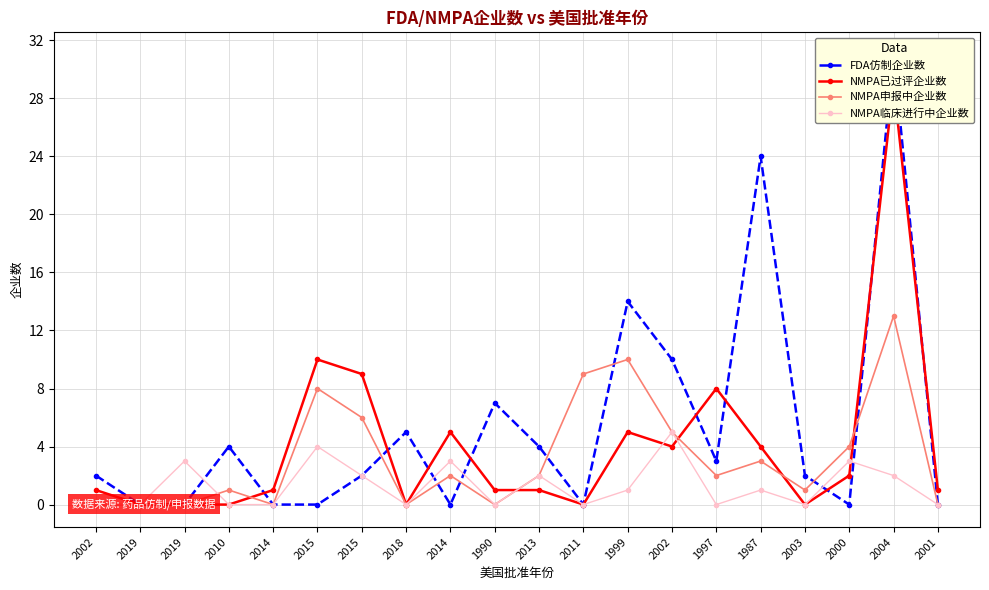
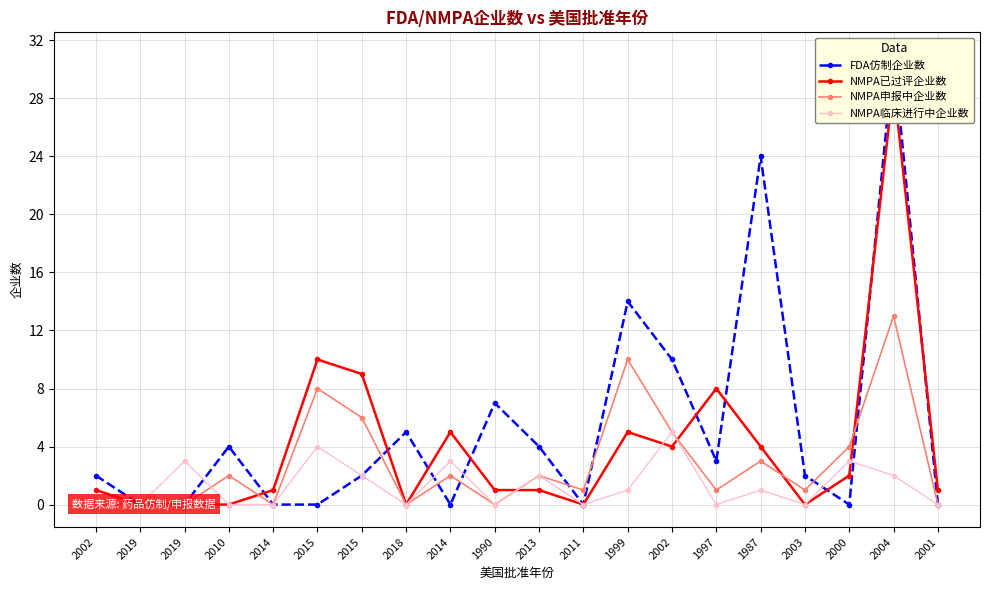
  {
    "FDA仿制企业数": {
      "2010": 4,
      "2018": 5,
      "1990": 7,
      "2013": 4,
      "1999": 14,
      "1997": 3,
      "1987": 24,
      "2003": 2,
      "2000": 0
    },
    "NMPA已过评企业数": {
      "1990": 1,
      "2013": 1,
      "1999": 5,
      "1997": 8,
      "1987": 4,
      "2000": 2,
      "2001": 1
    },
    "NMPA申报中企业数": {
-     "2010": 1,
-     "2011": 9,
+     "2010": 2,
+     "2011": 1,
      "1999": 10,
-     "1997": 2,
+     "1997": 1,
      "1987": 3,
      "2003": 1,
      "2000": 4,
      "2004": 13
    },
    "NMPA临床进行中企业数": {
      "1999": 1,
      "1997": 0,
      "1987": 1,
      "2000": 3,
      "2004": 2
    }
  }
